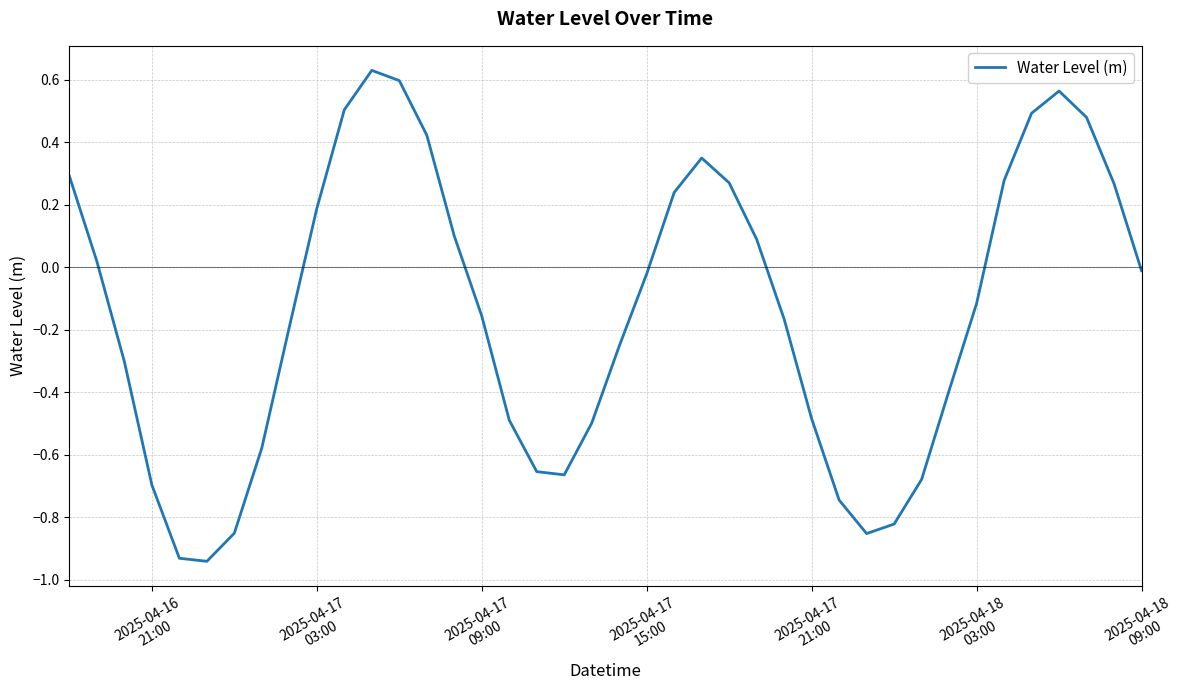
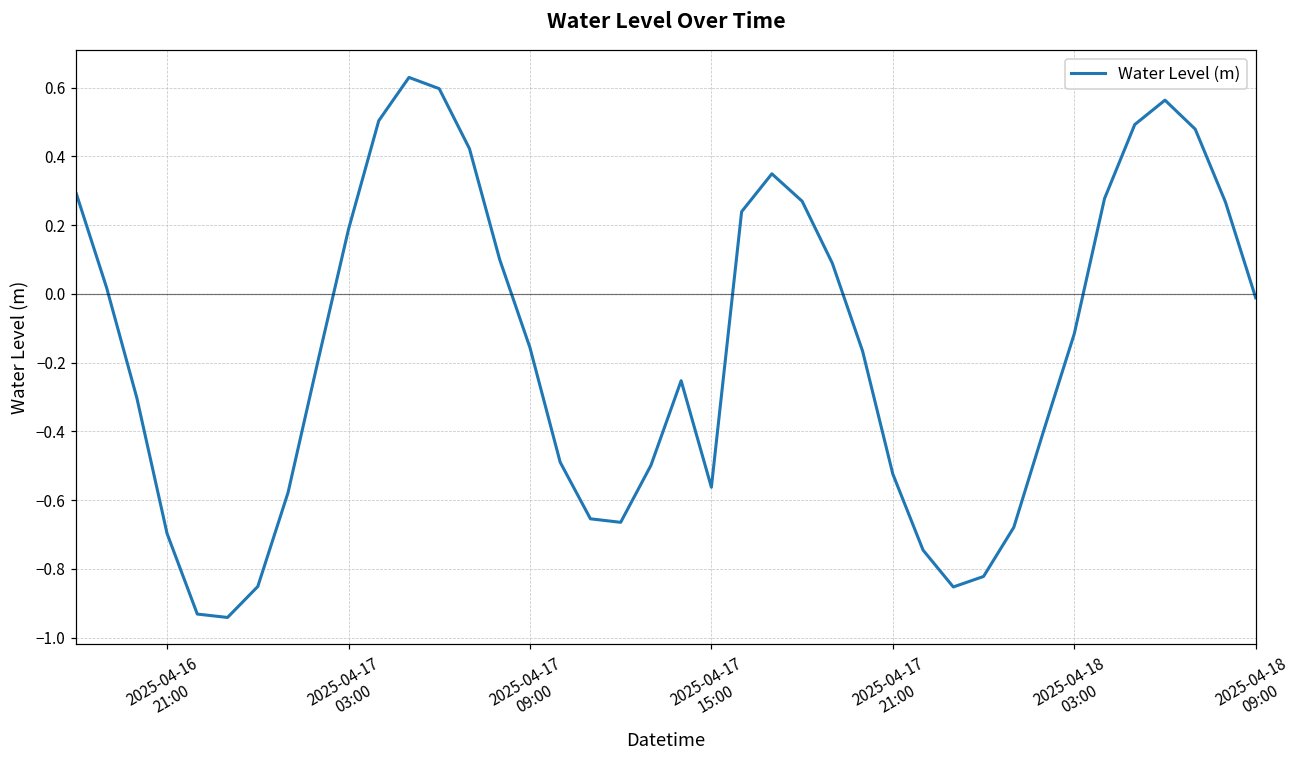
  {
    "2025-04-16 21:00": -0.70,
    "2025-04-17 03:00": 0.19,
    "2025-04-17 09:00": -0.16,
-   "2025-04-17 15:00": -0.02,
-   "2025-04-17 21:00": -0.48,
+   "2025-04-17 15:00": -0.56,
+   "2025-04-17 21:00": -0.52,
    "2025-04-18 03:00": -0.12,
    "2025-04-18 09:00": -0.01
  }
